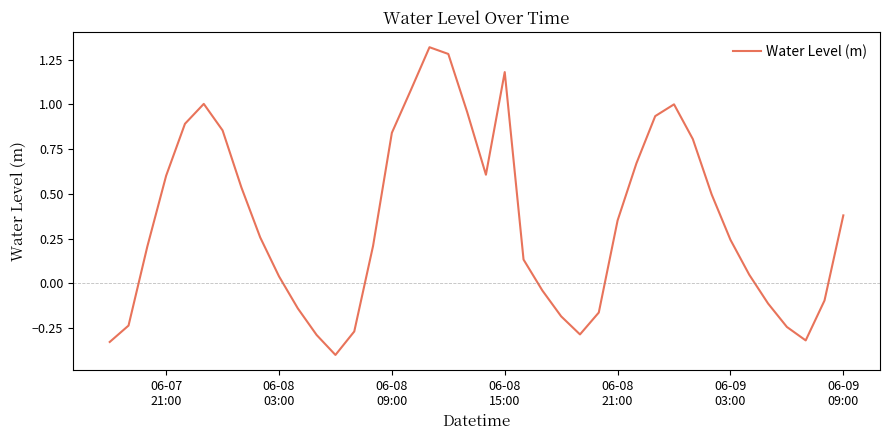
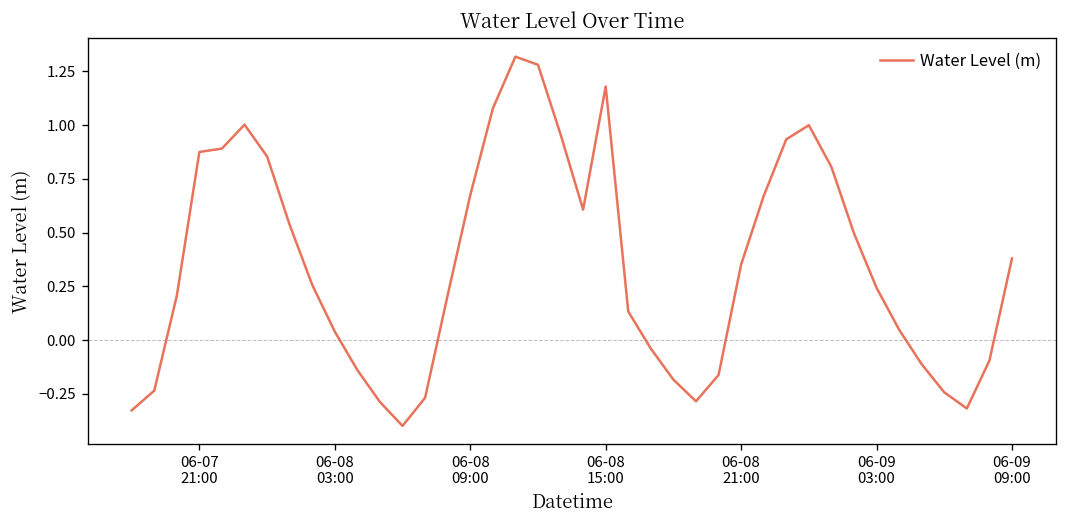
  {
-   "06-07 21:00": 0.60,
+   "06-07 21:00": 0.88,
    "06-08 03:00": 0.04,
-   "06-08 09:00": 0.84,
+   "06-08 09:00": 0.67,
    "06-08 15:00": 1.18,
    "06-08 21:00": 0.35,
    "06-09 03:00": 0.24,
    "06-09 09:00": 0.38
  }
